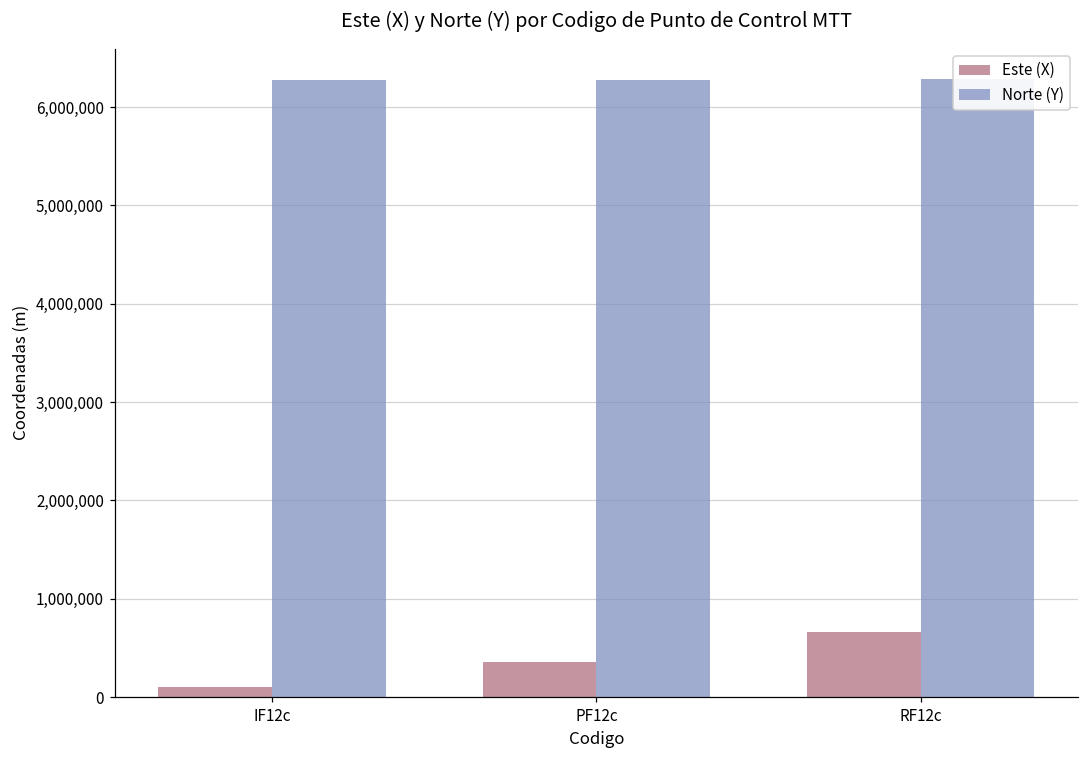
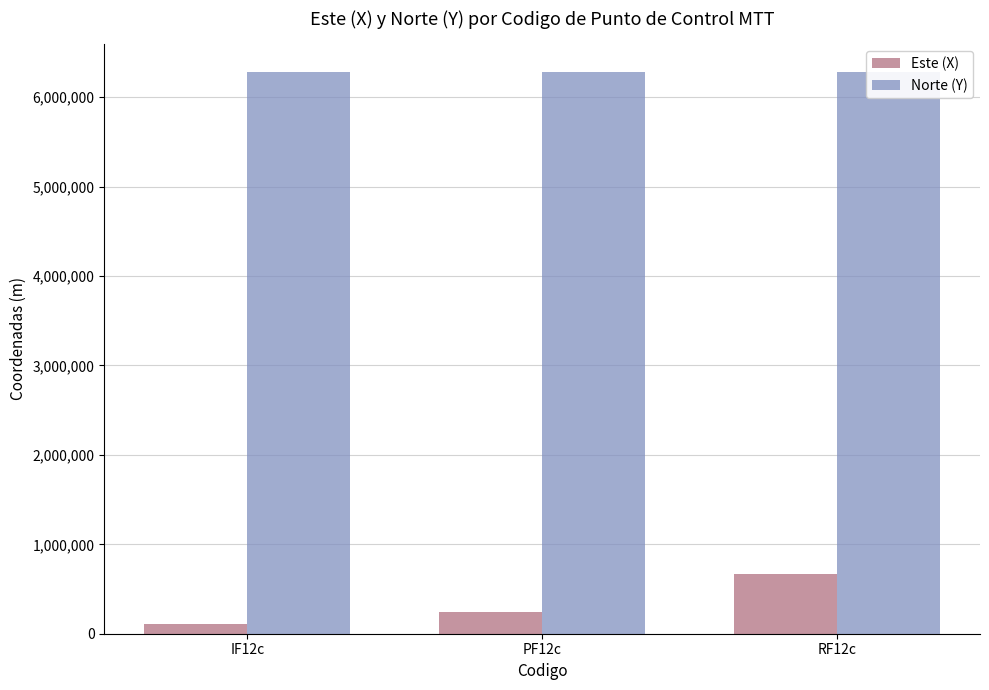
  {
    "Este (X)": {
      "IF12c": "100,000",
-     "PF12c": "400,000",
+     "PF12c": "200,000",
      "RF12c": "700,000"
    },
    "Norte (Y)": {
      "IF12c": "6,300,000",
      "PF12c": "6,300,000"
    }
  }
